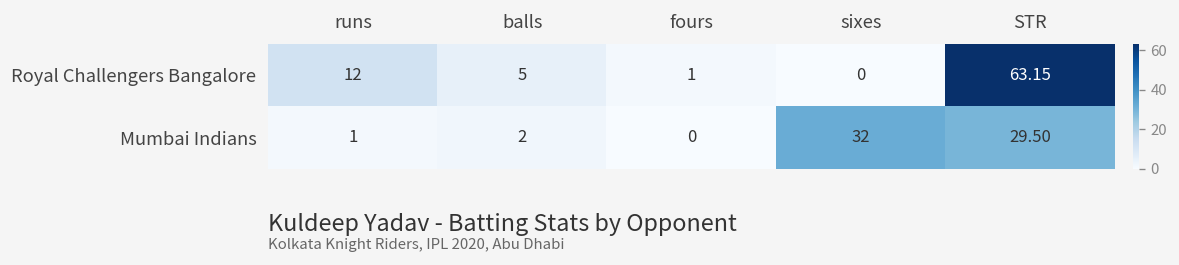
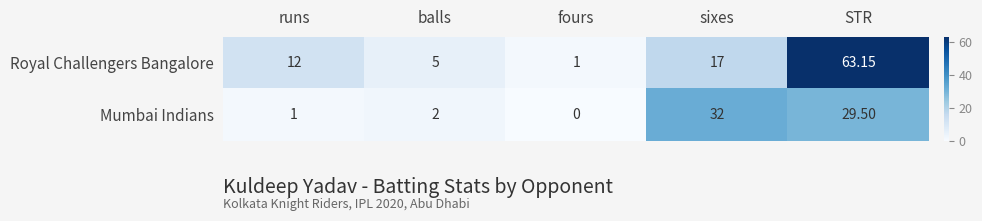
  {
    "Royal Challengers Bangalore": {
      "runs": 12,
      "balls": 5,
      "fours": 1,
-     "sixes": 0,
+     "sixes": 17,
      "STR": 63.15
    },
    "Mumbai Indians": {
      "runs": 1,
      "balls": 2,
      "fours": 0,
      "sixes": 32,
      "STR": 29.50
    }
  }
